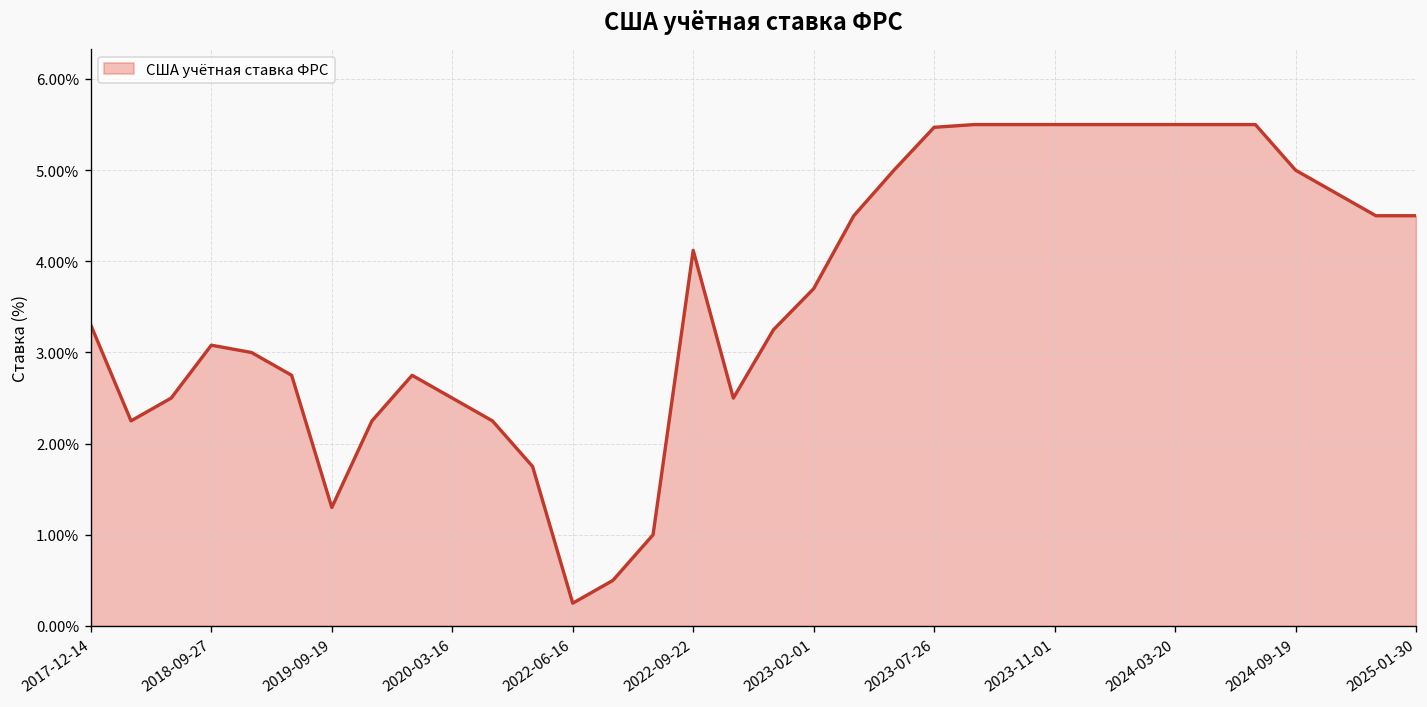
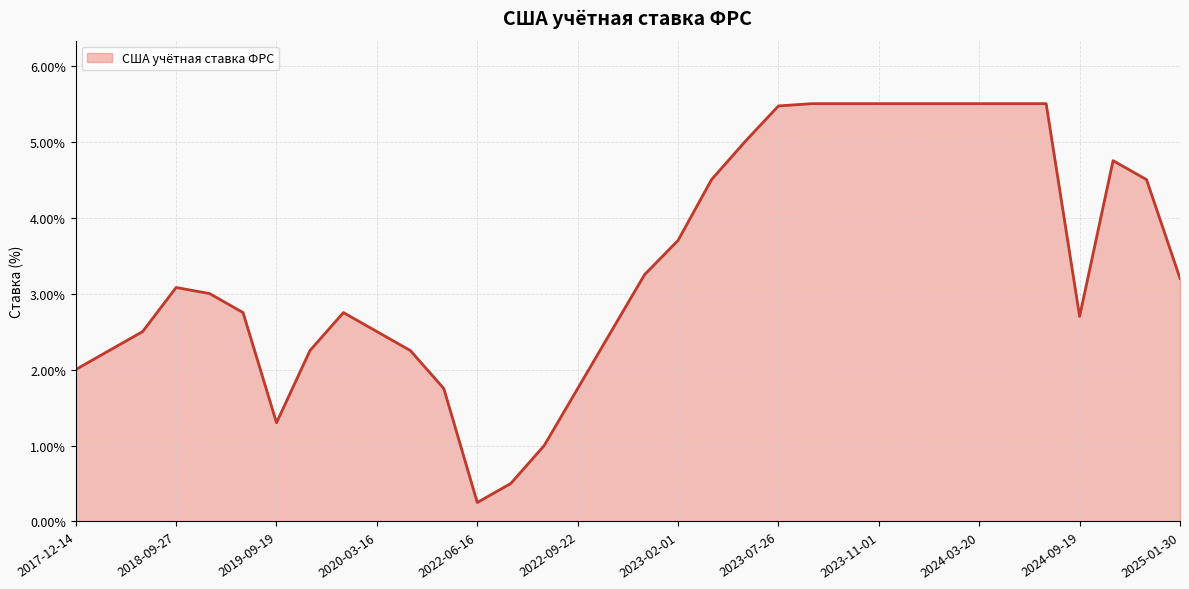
  {
-   "2017-12-14": "3.3%",
+   "2017-12-14": "2.0%",
    "2018-09-27": "3.1%",
    "2019-09-19": "1.3%",
    "2020-03-16": "2.5%",
    "2022-06-16": "0.3%",
-   "2022-09-22": "4.1%",
+   "2022-09-22": "1.8%",
    "2023-02-01": "3.7%",
    "2023-07-26": "5.5%",
    "2023-11-01": "5.5%",
    "2024-03-20": "5.5%",
-   "2024-09-19": "5.0%",
-   "2025-01-30": "4.5%"
+   "2024-09-19": "2.7%",
+   "2025-01-30": "3.2%"
  }
